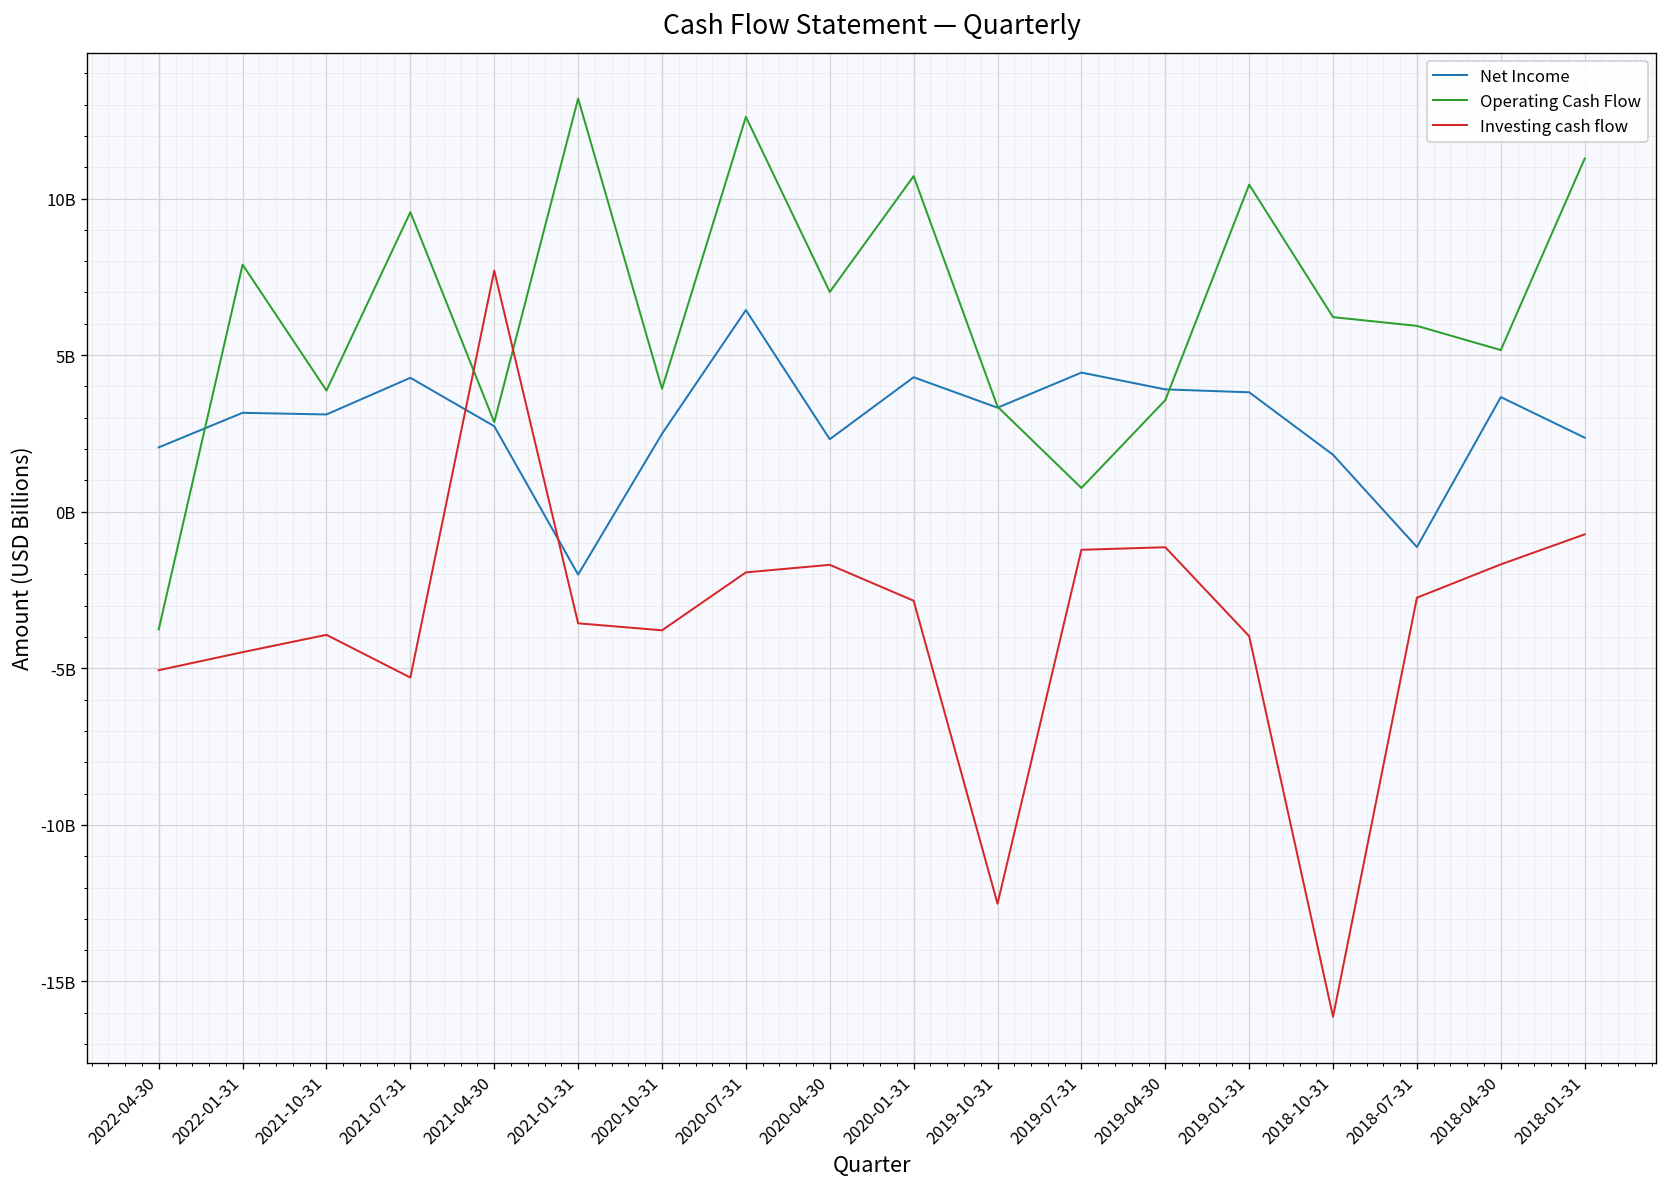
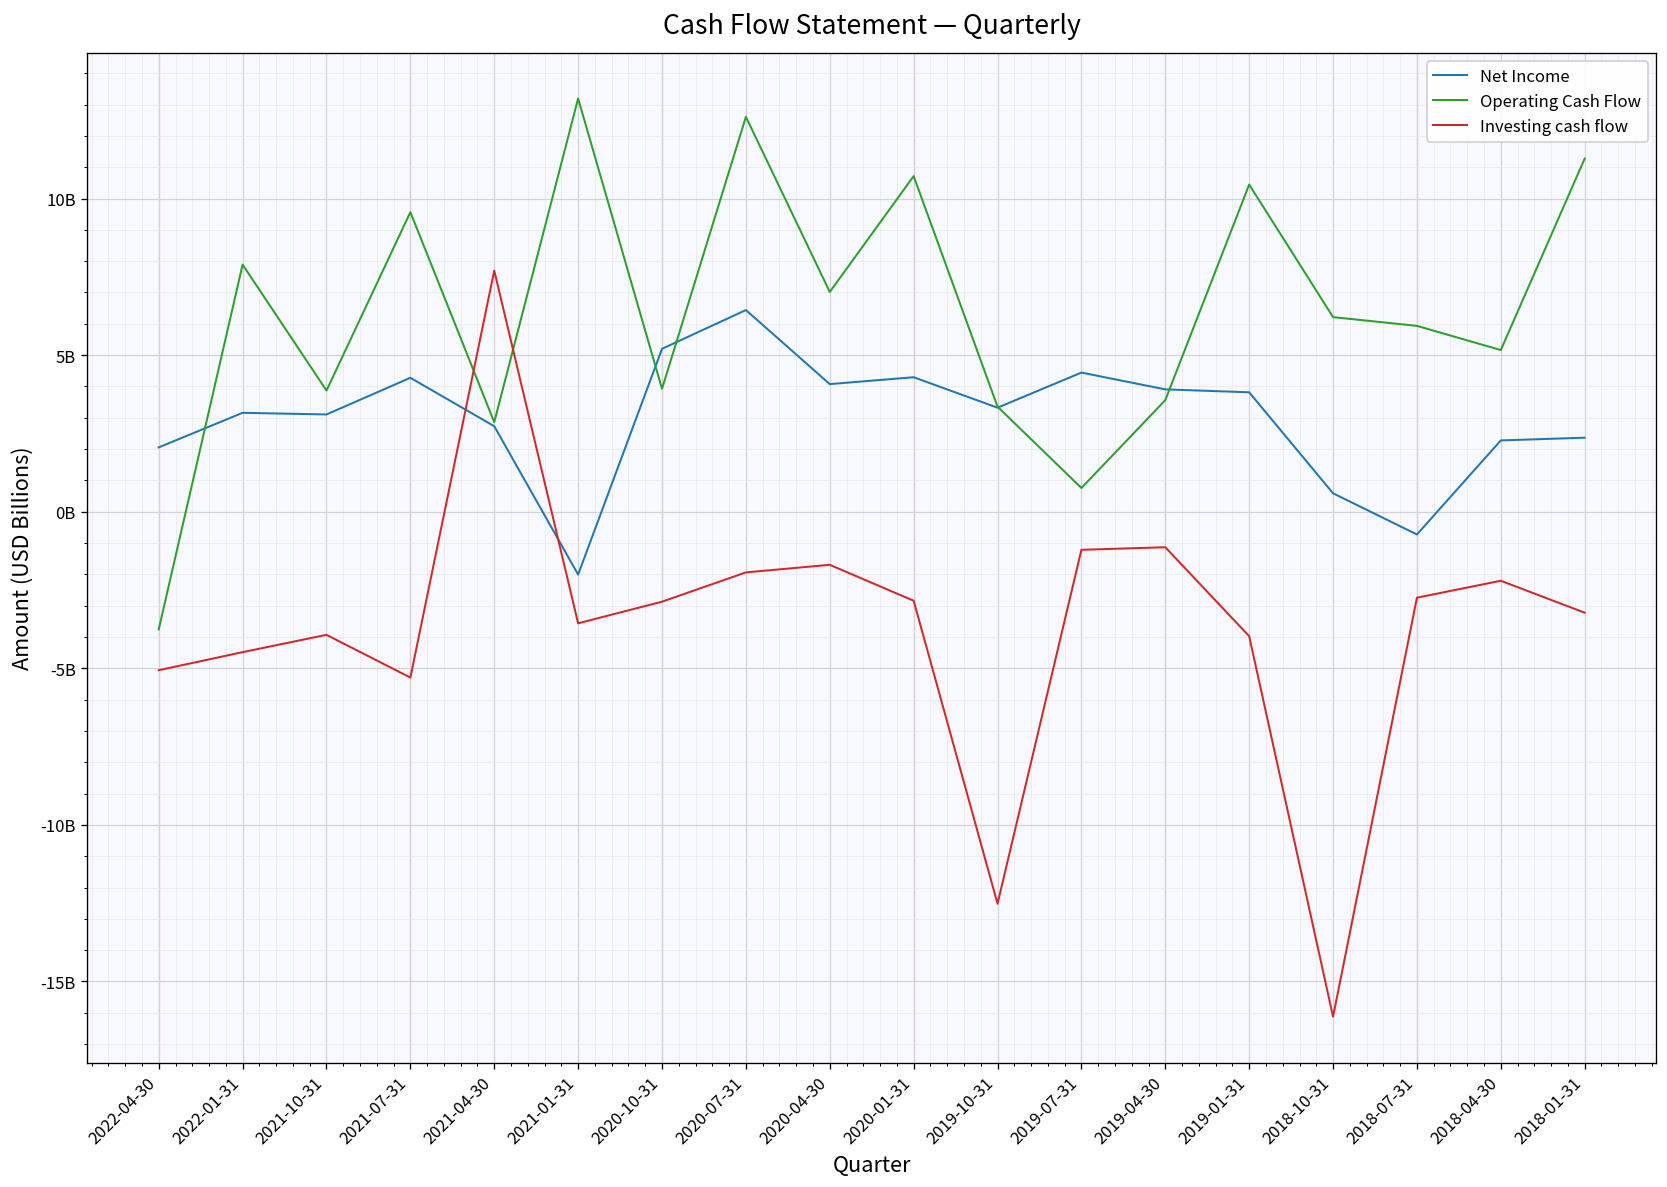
  {
    "Net Income": {
      "2022-04-30": 2100000000,
      "2022-01-31": 3200000000,
      "2021-10-31": 3100000000,
      "2021-07-31": 4300000000,
      "2021-04-30": 2700000000,
      "2021-01-31": -2000000000,
-     "2020-10-31": 2500000000,
+     "2020-10-31": 5200000000,
      "2020-07-31": 6400000000,
-     "2020-04-30": 2300000000,
+     "2020-04-30": 4100000000,
      "2020-01-31": 4300000000,
      "2019-07-31": 4400000000,
      "2019-04-30": 3900000000,
      "2019-01-31": 3800000000,
-     "2018-10-31": 1800000000,
-     "2018-07-31": -1100000000,
-     "2018-04-30": 3700000000,
+     "2018-10-31": 600000000,
+     "2018-07-31": -700000000,
+     "2018-04-30": 2300000000,
      "2018-01-31": 2400000000
    },
    "Operating Cash Flow": {
      "2022-04-30": -3800000000,
      "2022-01-31": 7900000000,
      "2021-10-31": 3900000000,
      "2021-07-31": 9600000000,
      "2021-04-30": 2900000000,
      "2021-01-31": 13200000000,
      "2020-10-31": 3900000000,
      "2020-07-31": 12600000000,
      "2020-04-30": 7000000000,
      "2020-01-31": 10700000000,
      "2019-07-31": 800000000,
      "2019-04-30": 3600000000,
      "2019-01-31": 10400000000,
      "2018-10-31": 6200000000,
      "2018-07-31": 5900000000,
      "2018-04-30": 5200000000,
      "2018-01-31": 11300000000
    },
    "Investing cash flow": {
      "2022-04-30": -5100000000,
      "2022-01-31": -4500000000,
      "2021-10-31": -3900000000,
      "2021-07-31": -5300000000,
      "2021-04-30": 7700000000,
      "2021-01-31": -3600000000,
-     "2020-10-31": -3800000000,
+     "2020-10-31": -2900000000,
      "2020-07-31": -1900000000,
      "2020-04-30": -1700000000,
      "2020-01-31": -2800000000,
      "2019-10-31": -12500000000,
      "2019-07-31": -1200000000,
      "2019-04-30": -1100000000,
      "2019-01-31": -4000000000,
      "2018-10-31": -16100000000,
      "2018-07-31": -2700000000,
-     "2018-04-30": -1700000000,
-     "2018-01-31": -700000000
+     "2018-04-30": -2200000000,
+     "2018-01-31": -3200000000
    }
  }
